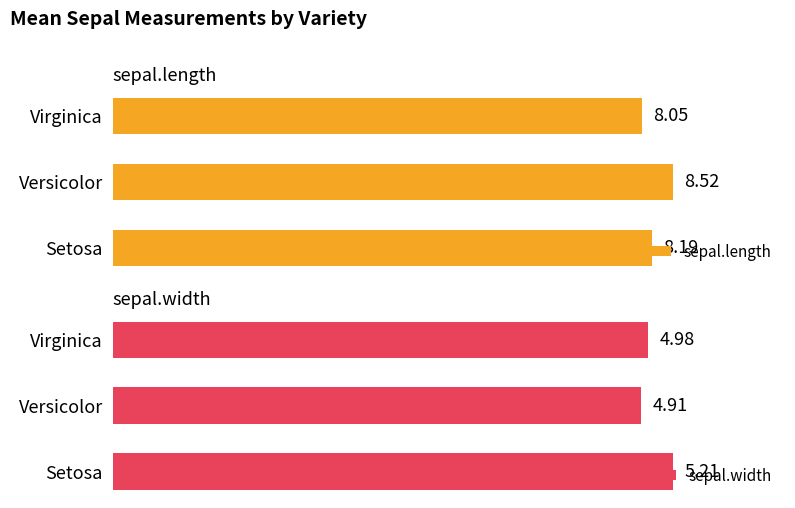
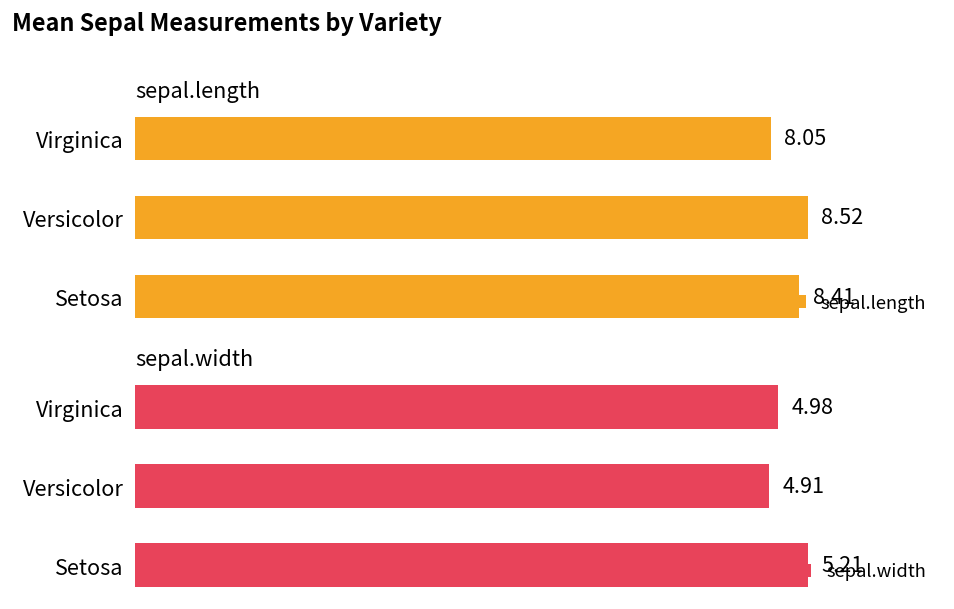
  {
    "sepal.length": {
      "Virginica": 8.05,
      "Versicolor": 8.52,
-     "Setosa": 8.19
+     "Setosa": 8.41
    },
    "sepal.width": {
      "Virginica": 4.98,
      "Versicolor": 4.91,
      "Setosa": 5.21
    }
  }
